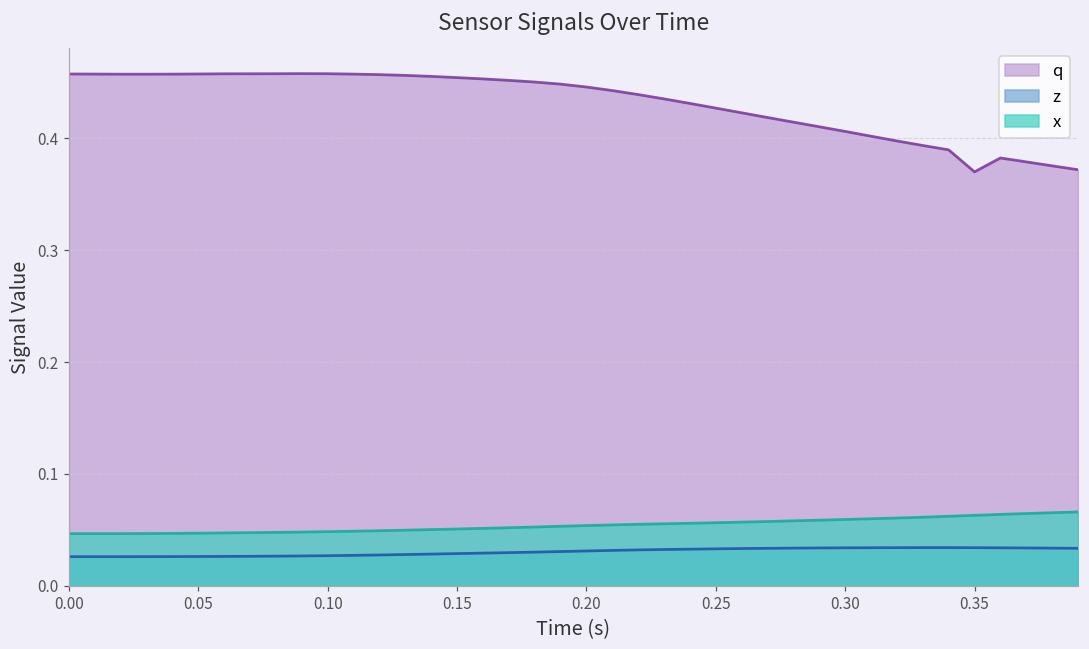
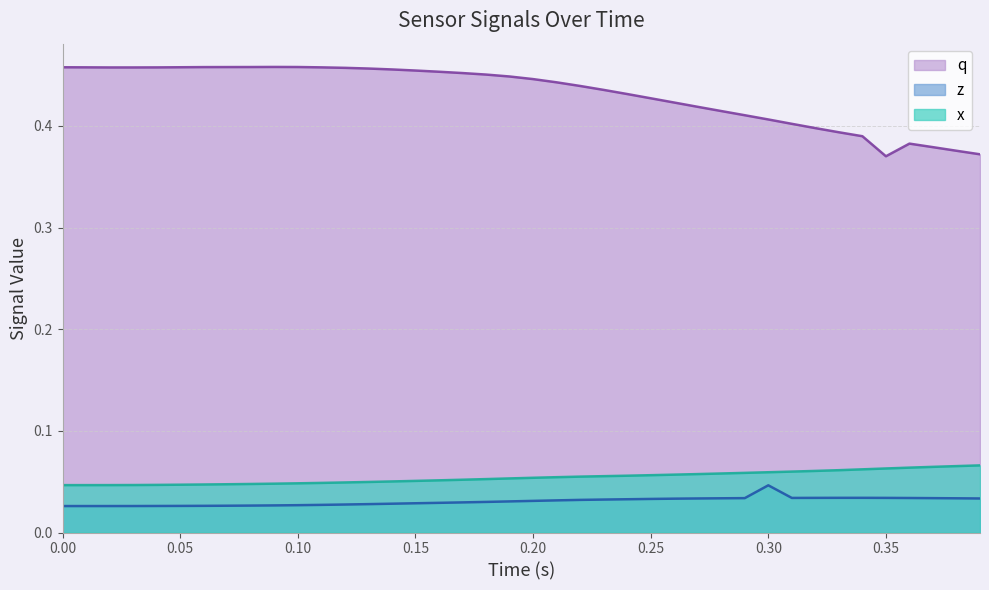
  {
    "q": {
      "0.00": 0.458,
      "0.05": 0.458,
      "0.10": 0.458,
      "0.15": 0.454,
      "0.20": 0.446,
      "0.25": 0.427,
      "0.30": 0.406,
      "0.35": 0.370
    },
    "z": {
      "0.00": 0.026,
      "0.05": 0.026,
      "0.10": 0.027,
      "0.15": 0.029,
      "0.20": 0.031,
      "0.25": 0.033,
-     "0.30": 0.034,
+     "0.30": 0.046,
      "0.35": 0.034
    },
    "x": {
      "0.00": 0.047,
      "0.05": 0.047,
      "0.10": 0.048,
      "0.15": 0.051,
      "0.20": 0.054,
      "0.25": 0.056,
      "0.30": 0.059,
      "0.35": 0.063
    }
  }
